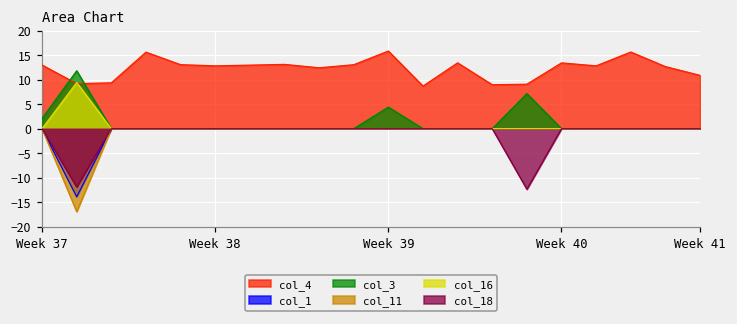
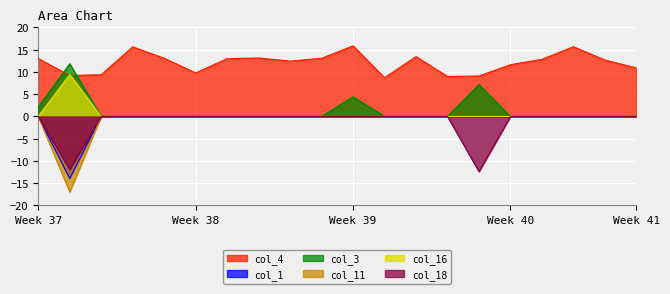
  {
    "col_4": {
      "Week 37": 13,
-     "Week 38": 13,
+     "Week 38": 10,
      "Week 39": 16,
-     "Week 40": 13,
+     "Week 40": 12,
      "Week 41": 11
    },
    "col_3": {
      "Week 37": 2,
      "Week 39": 4
    }
  }
